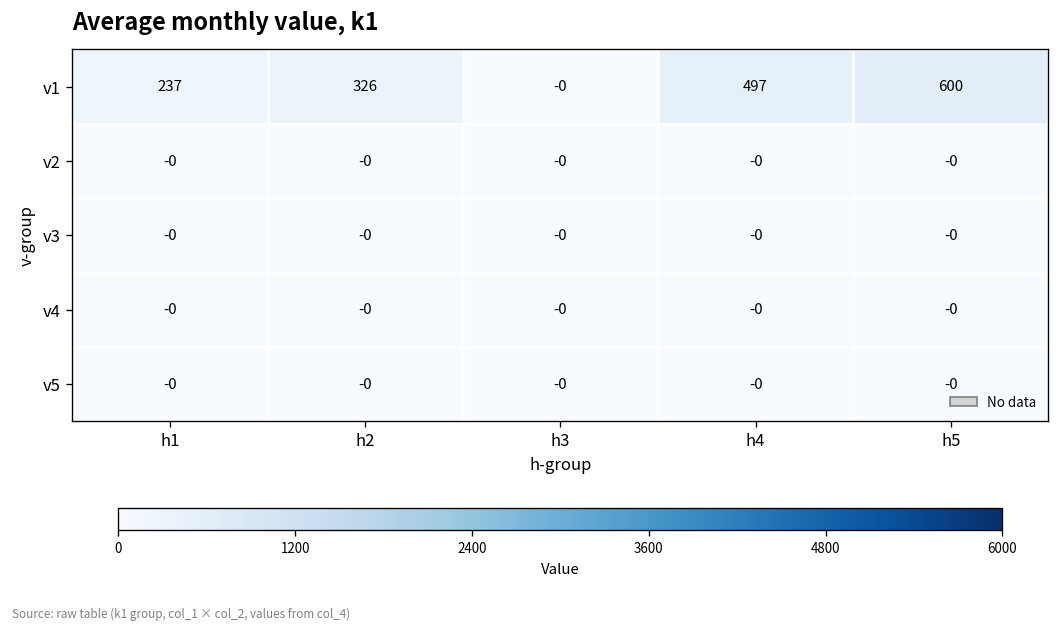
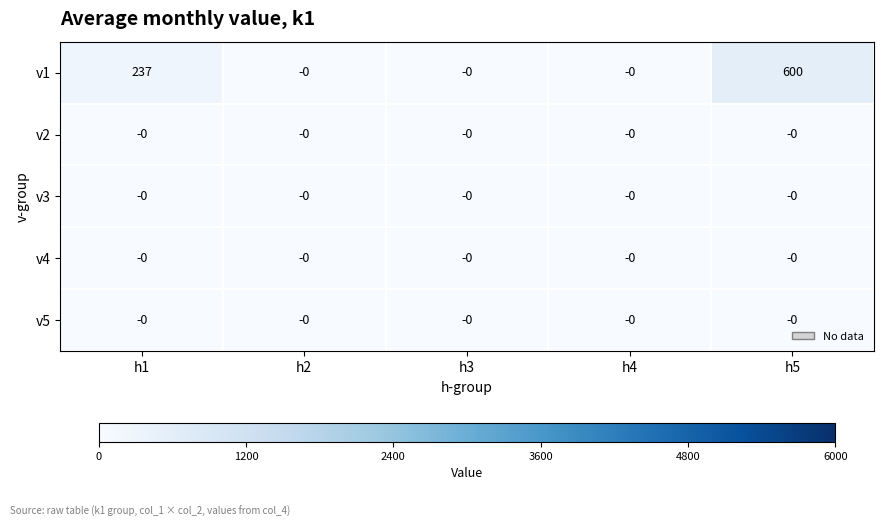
  {
    "v1": {
      "h1": 237,
-     "h2": 326,
+     "h2": -0,
      "h3": -0,
-     "h4": 497,
+     "h4": -0,
      "h5": 600
    },
    "v2": {
      "h1": -0,
      "h2": -0,
      "h3": -0,
      "h4": -0,
      "h5": -0
    },
    "v3": {
      "h1": -0,
      "h2": -0,
      "h3": -0,
      "h4": -0,
      "h5": -0
    },
    "v4": {
      "h1": -0,
      "h2": -0,
      "h3": -0,
      "h4": -0,
      "h5": -0
    },
    "v5": {
      "h1": -0,
      "h2": -0,
      "h3": -0,
      "h4": -0,
      "h5": -0
    }
  }
